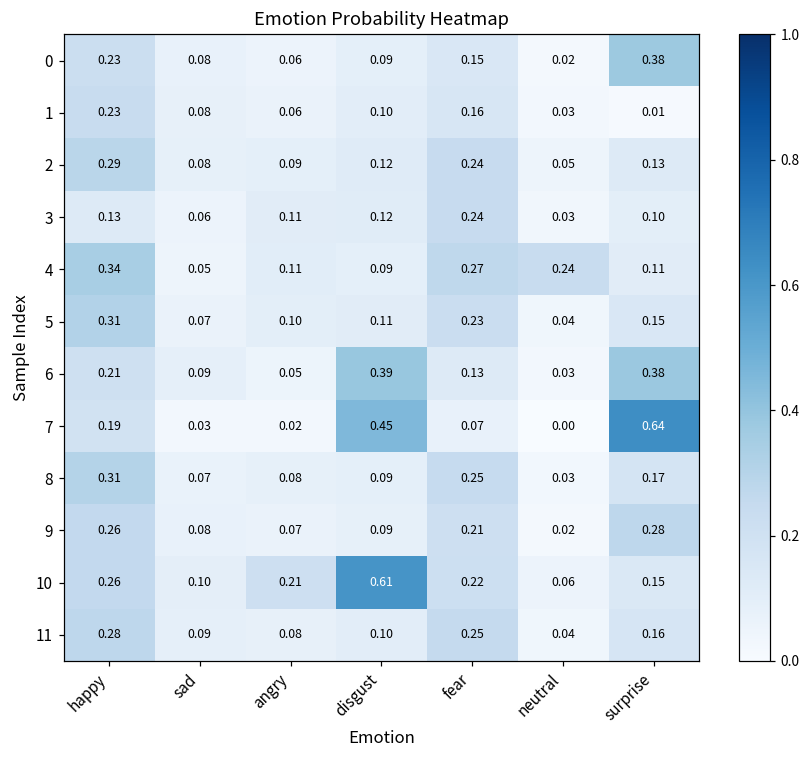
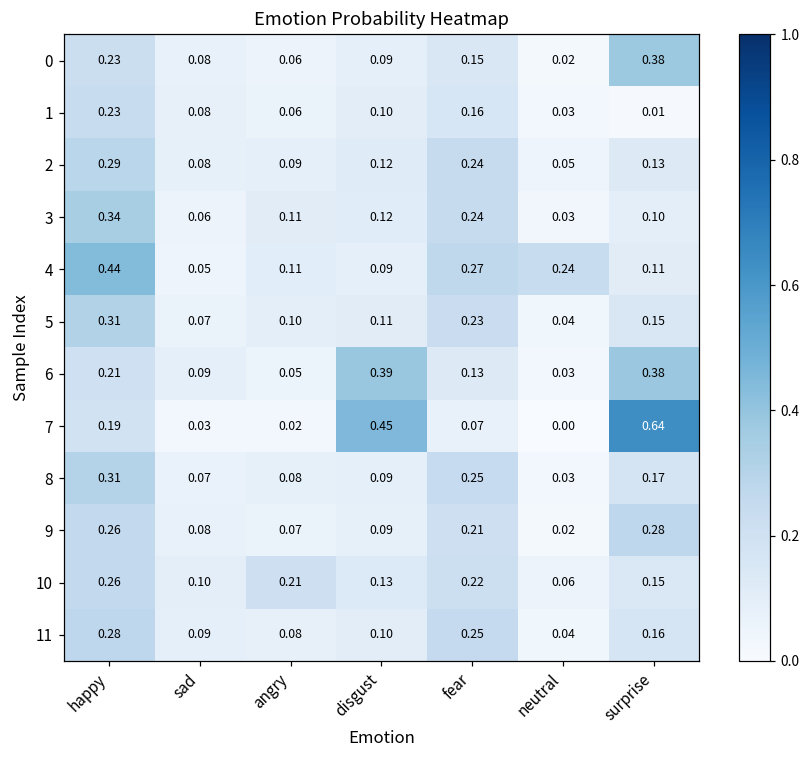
  {
    "0": {
      "happy": 0.23,
      "sad": 0.08,
      "angry": 0.06,
      "disgust": 0.09,
      "fear": 0.15,
      "neutral": 0.02,
      "surprise": 0.38
    },
    "1": {
      "happy": 0.23,
      "sad": 0.08,
      "angry": 0.06,
      "disgust": 0.10,
      "fear": 0.16,
      "neutral": 0.03,
      "surprise": 0.01
    },
    "2": {
      "happy": 0.29,
      "sad": 0.08,
      "angry": 0.09,
      "disgust": 0.12,
      "fear": 0.24,
      "neutral": 0.05,
      "surprise": 0.13
    },
    "3": {
-     "happy": 0.13,
+     "happy": 0.34,
      "sad": 0.06,
      "angry": 0.11,
      "disgust": 0.12,
      "fear": 0.24,
      "neutral": 0.03,
      "surprise": 0.10
    },
    "4": {
-     "happy": 0.34,
+     "happy": 0.44,
      "sad": 0.05,
      "angry": 0.11,
      "disgust": 0.09,
      "fear": 0.27,
      "neutral": 0.24,
      "surprise": 0.11
    },
    "5": {
      "happy": 0.31,
      "sad": 0.07,
      "angry": 0.10,
      "disgust": 0.11,
      "fear": 0.23,
      "neutral": 0.04,
      "surprise": 0.15
    },
    "6": {
      "happy": 0.21,
      "sad": 0.09,
      "angry": 0.05,
      "disgust": 0.39,
      "fear": 0.13,
      "neutral": 0.03,
      "surprise": 0.38
    },
    "7": {
      "happy": 0.19,
      "sad": 0.03,
      "angry": 0.02,
      "disgust": 0.45,
      "fear": 0.07,
      "neutral": 0.00,
      "surprise": 0.64
    },
    "8": {
      "happy": 0.31,
      "sad": 0.07,
      "angry": 0.08,
      "disgust": 0.09,
      "fear": 0.25,
      "neutral": 0.03,
      "surprise": 0.17
    },
    "9": {
      "happy": 0.26,
      "sad": 0.08,
      "angry": 0.07,
      "disgust": 0.09,
      "fear": 0.21,
      "neutral": 0.02,
      "surprise": 0.28
    },
    "10": {
      "happy": 0.26,
      "sad": 0.10,
      "angry": 0.21,
-     "disgust": 0.61,
+     "disgust": 0.13,
      "fear": 0.22,
      "neutral": 0.06,
      "surprise": 0.15
    },
    "11": {
      "happy": 0.28,
      "sad": 0.09,
      "angry": 0.08,
      "disgust": 0.10,
      "fear": 0.25,
      "neutral": 0.04,
      "surprise": 0.16
    }
  }
